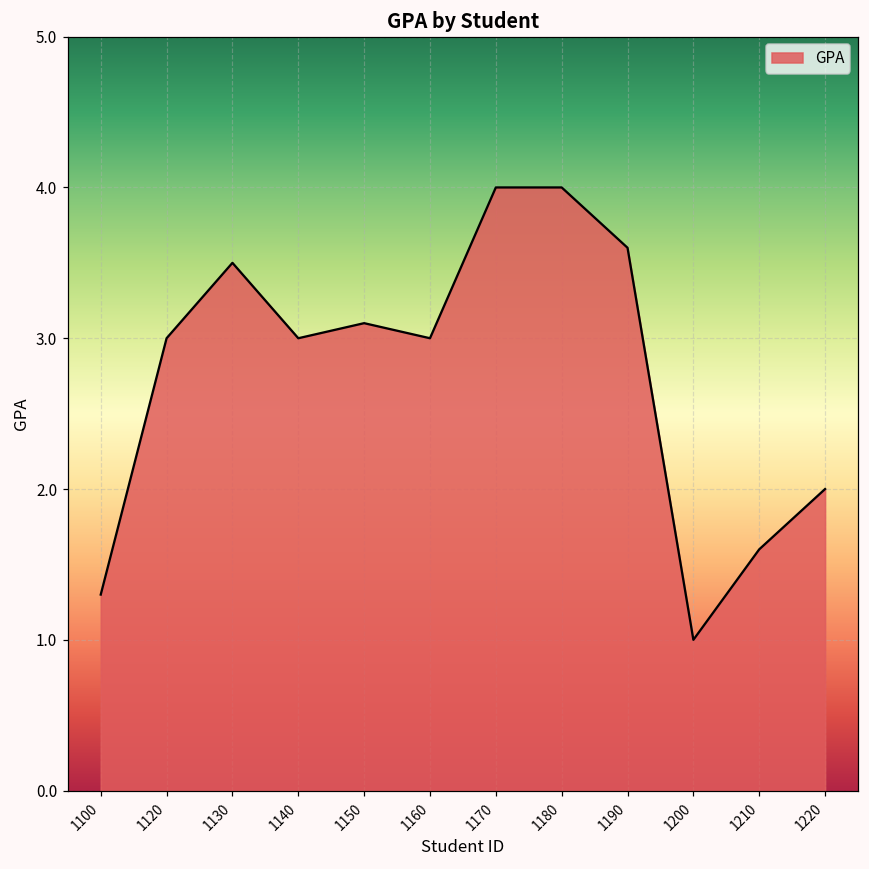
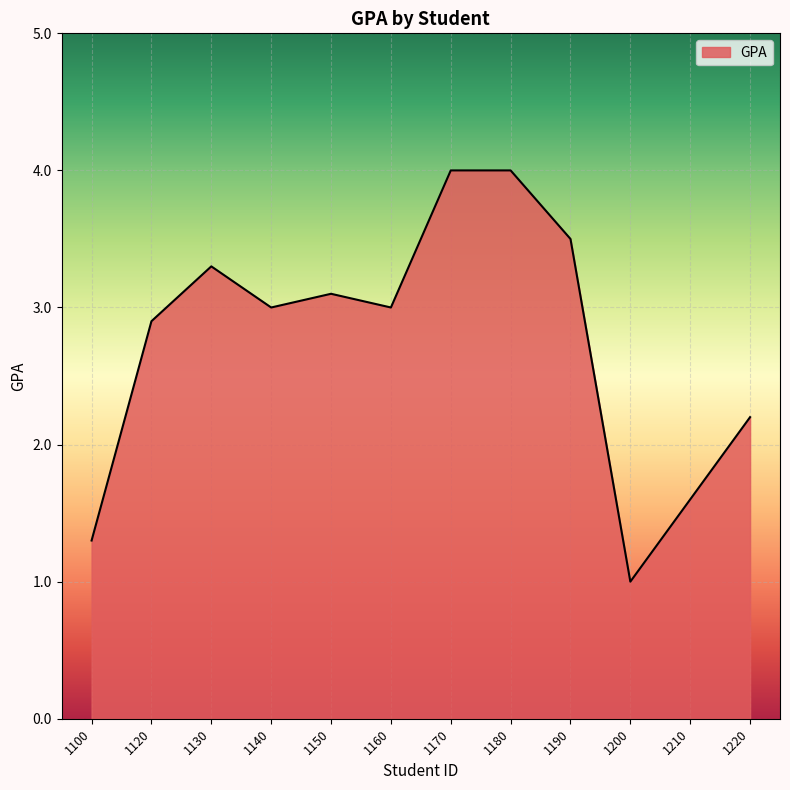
  {
    "1100": 1.3,
-   "1120": 3.0,
-   "1130": 3.5,
+   "1120": 2.9,
+   "1130": 3.3,
    "1140": 3.0,
    "1150": 3.1,
    "1160": 3.0,
    "1170": 4.0,
    "1180": 4.0,
-   "1190": 3.6,
+   "1190": 3.5,
    "1200": 1.0,
    "1210": 1.6,
-   "1220": 2.0
+   "1220": 2.2
  }
